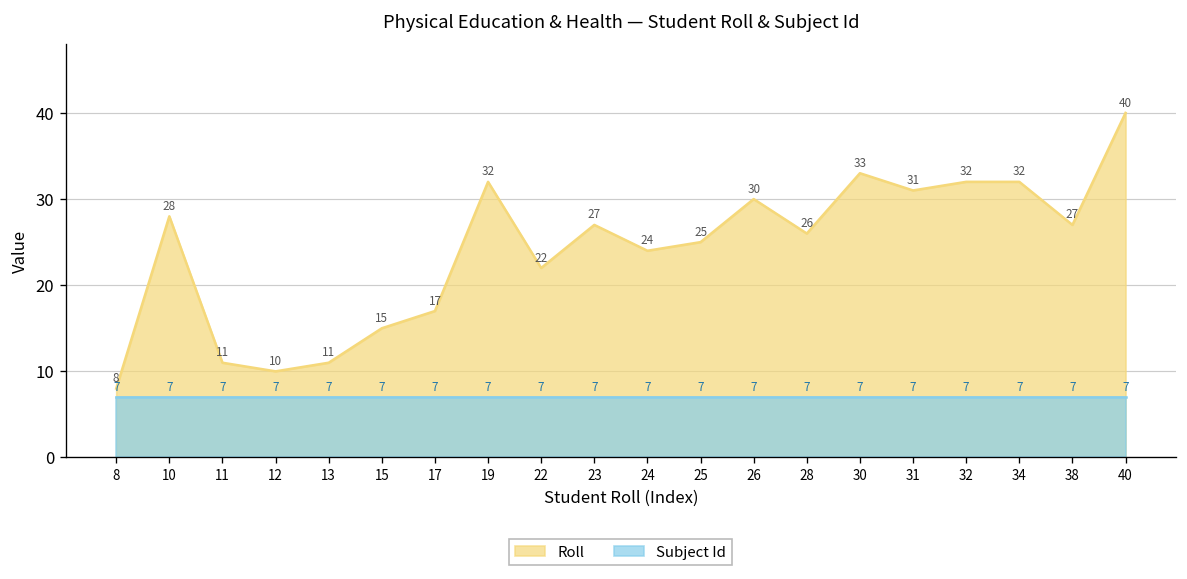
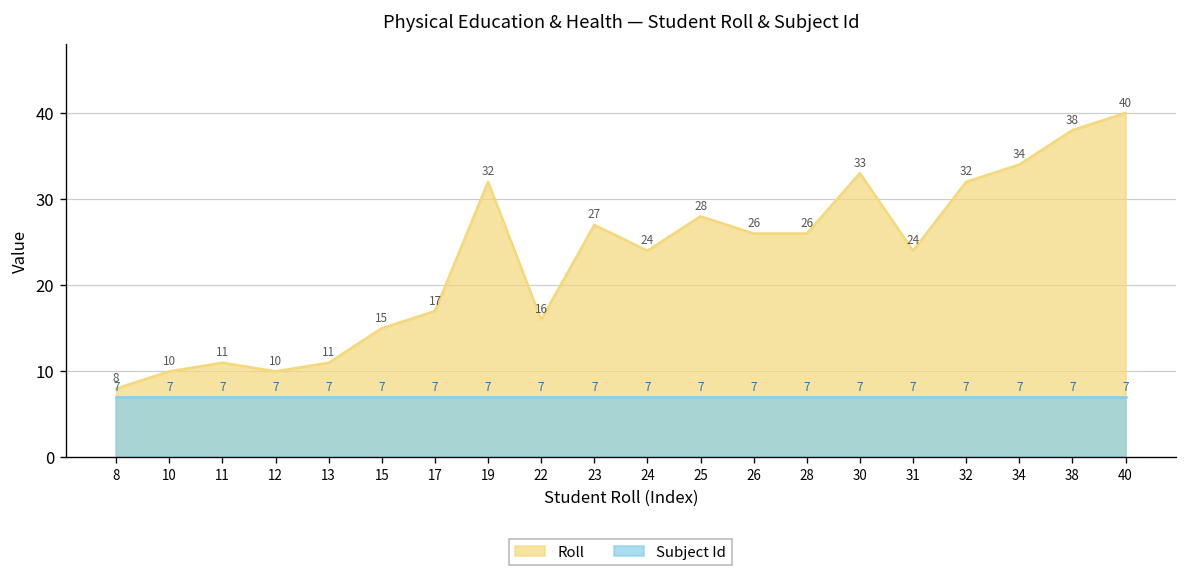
  {
    "Roll": {
-     "10": 28,
+     "10": 10,
      "11": 11,
      "12": 10,
      "13": 11,
      "15": 15,
      "17": 17,
      "19": 32,
-     "22": 22,
+     "22": 16,
      "23": 27,
      "24": 24,
-     "25": 25,
-     "26": 30,
+     "25": 28,
+     "26": 26,
      "28": 26,
      "30": 33,
-     "31": 31,
+     "31": 24,
      "32": 32,
-     "34": 32,
-     "38": 27,
+     "34": 34,
+     "38": 38,
      "40": 40
    },
    "Subject Id": {
      "10": 7,
      "11": 7,
      "12": 7,
      "13": 7,
      "15": 7,
      "17": 7,
      "19": 7,
      "22": 7,
      "23": 7,
      "24": 7,
      "25": 7,
      "26": 7,
      "28": 7,
      "30": 7,
      "31": 7,
      "32": 7,
      "34": 7,
      "38": 7,
      "40": 7
    }
  }
